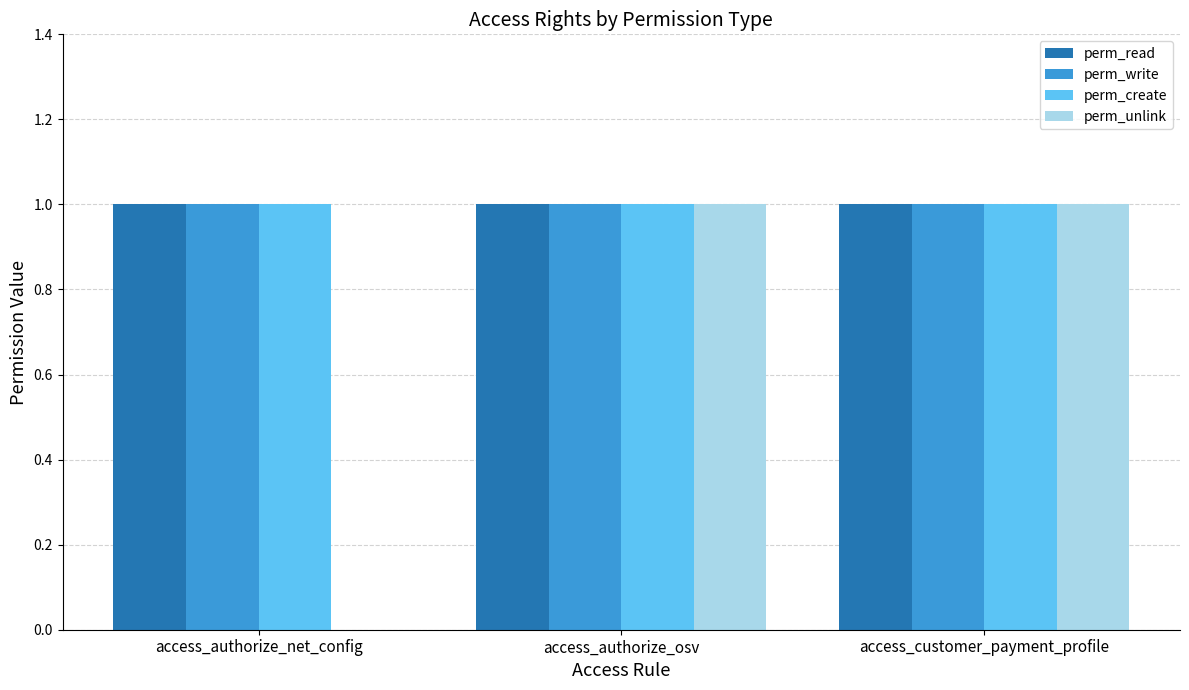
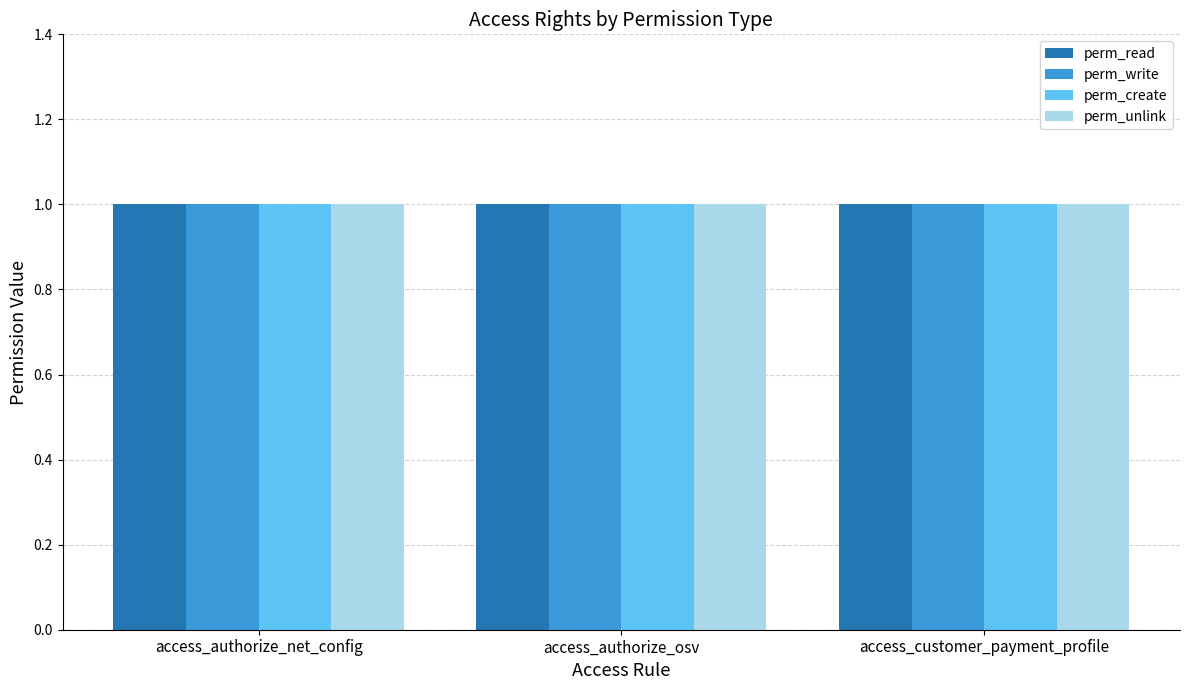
  {
    "perm_create": {
      "access_authorize_net_config": 1,
      "access_authorize_osv": 1,
      "access_customer_payment_profile": 1
    },
    "perm_unlink": {
-     "access_authorize_net_config": 0,
+     "access_authorize_net_config": 1,
      "access_authorize_osv": 1,
      "access_customer_payment_profile": 1
    }
  }
